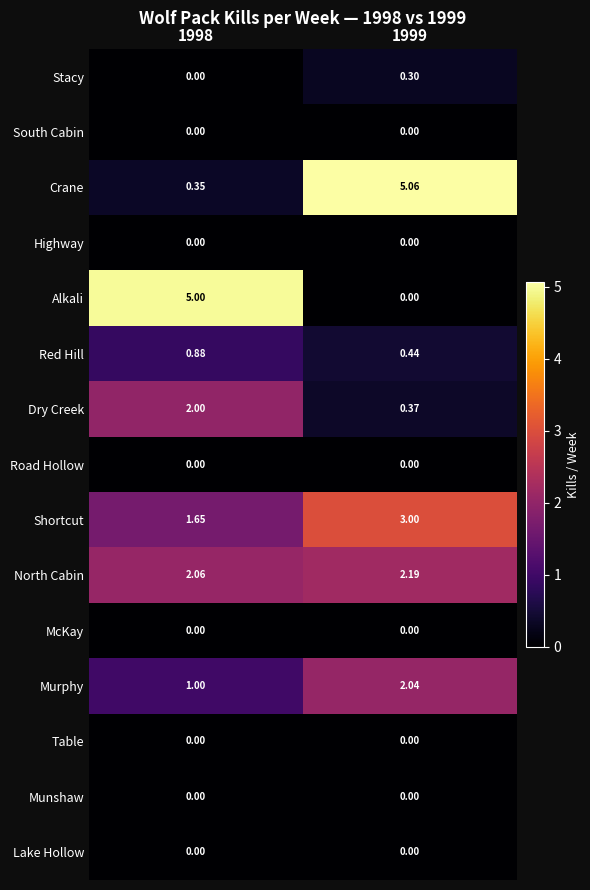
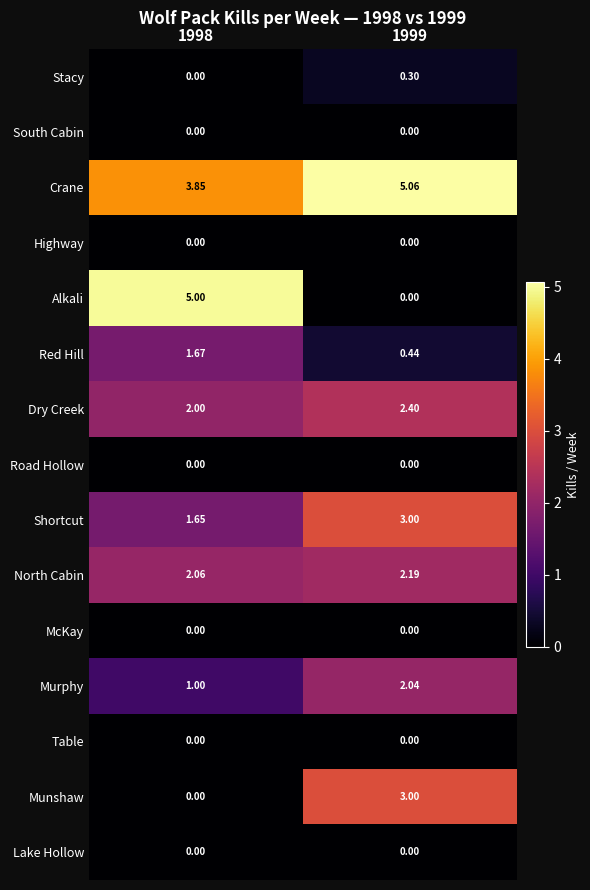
  {
    "Stacy": {
      "1998": 0.00,
      "1999": 0.30
    },
    "South Cabin": {
      "1998": 0.00,
      "1999": 0.00
    },
    "Crane": {
-     "1998": 0.35,
+     "1998": 3.85,
      "1999": 5.06
    },
    "Highway": {
      "1998": 0.00,
      "1999": 0.00
    },
    "Alkali": {
      "1998": 5.00,
      "1999": 0.00
    },
    "Red Hill": {
-     "1998": 0.88,
+     "1998": 1.67,
      "1999": 0.44
    },
    "Dry Creek": {
      "1998": 2.00,
-     "1999": 0.37
+     "1999": 2.40
    },
    "Road Hollow": {
      "1998": 0.00,
      "1999": 0.00
    },
    "Shortcut": {
      "1998": 1.65,
      "1999": 3.00
    },
    "North Cabin": {
      "1998": 2.06,
      "1999": 2.19
    },
    "McKay": {
      "1998": 0.00,
      "1999": 0.00
    },
    "Murphy": {
      "1998": 1.00,
      "1999": 2.04
    },
    "Table": {
      "1998": 0.00,
      "1999": 0.00
    },
    "Munshaw": {
      "1998": 0.00,
-     "1999": 0.00
+     "1999": 3.00
    },
    "Lake Hollow": {
      "1998": 0.00,
      "1999": 0.00
    }
  }
